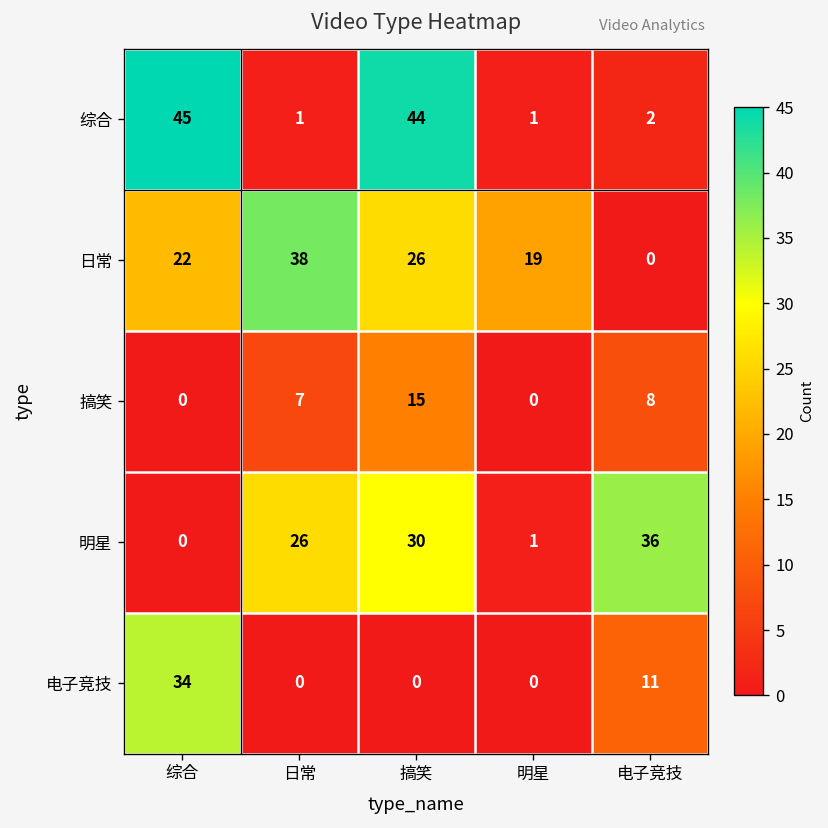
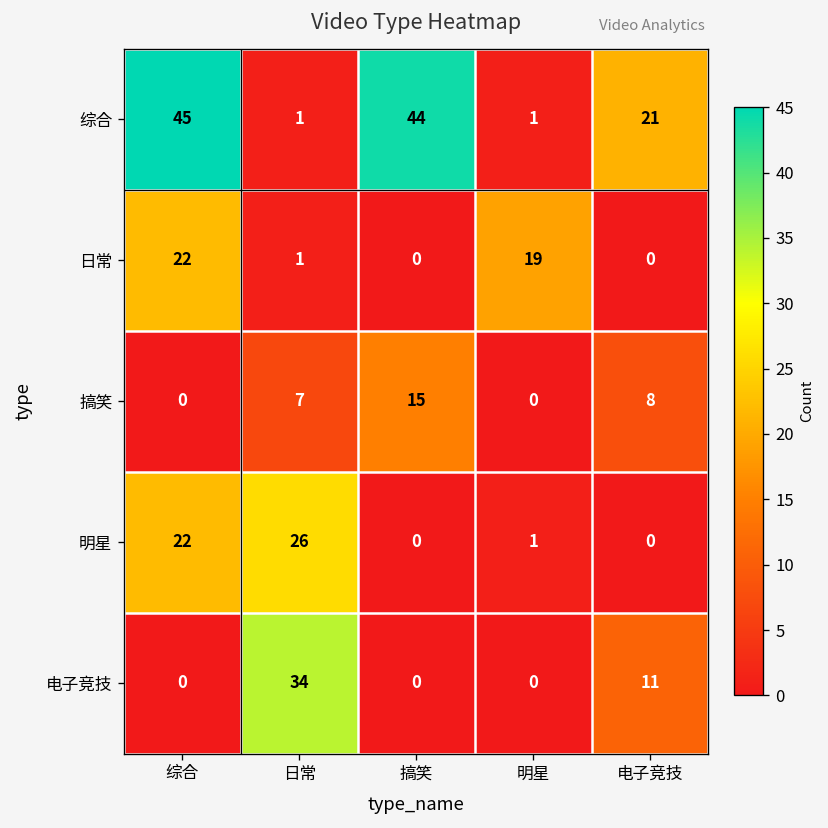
  {
    "综合": {
      "综合": 45,
      "日常": 1,
      "搞笑": 44,
      "明星": 1,
-     "电子竞技": 2
+     "电子竞技": 21
    },
    "日常": {
      "综合": 22,
-     "日常": 38,
-     "搞笑": 26,
+     "日常": 1,
+     "搞笑": 0,
      "明星": 19,
      "电子竞技": 0
    },
    "搞笑": {
      "综合": 0,
      "日常": 7,
      "搞笑": 15,
      "明星": 0,
      "电子竞技": 8
    },
    "明星": {
-     "综合": 0,
+     "综合": 22,
      "日常": 26,
-     "搞笑": 30,
+     "搞笑": 0,
      "明星": 1,
-     "电子竞技": 36
+     "电子竞技": 0
    },
    "电子竞技": {
-     "综合": 34,
-     "日常": 0,
+     "综合": 0,
+     "日常": 34,
      "搞笑": 0,
      "明星": 0,
      "电子竞技": 11
    }
  }
